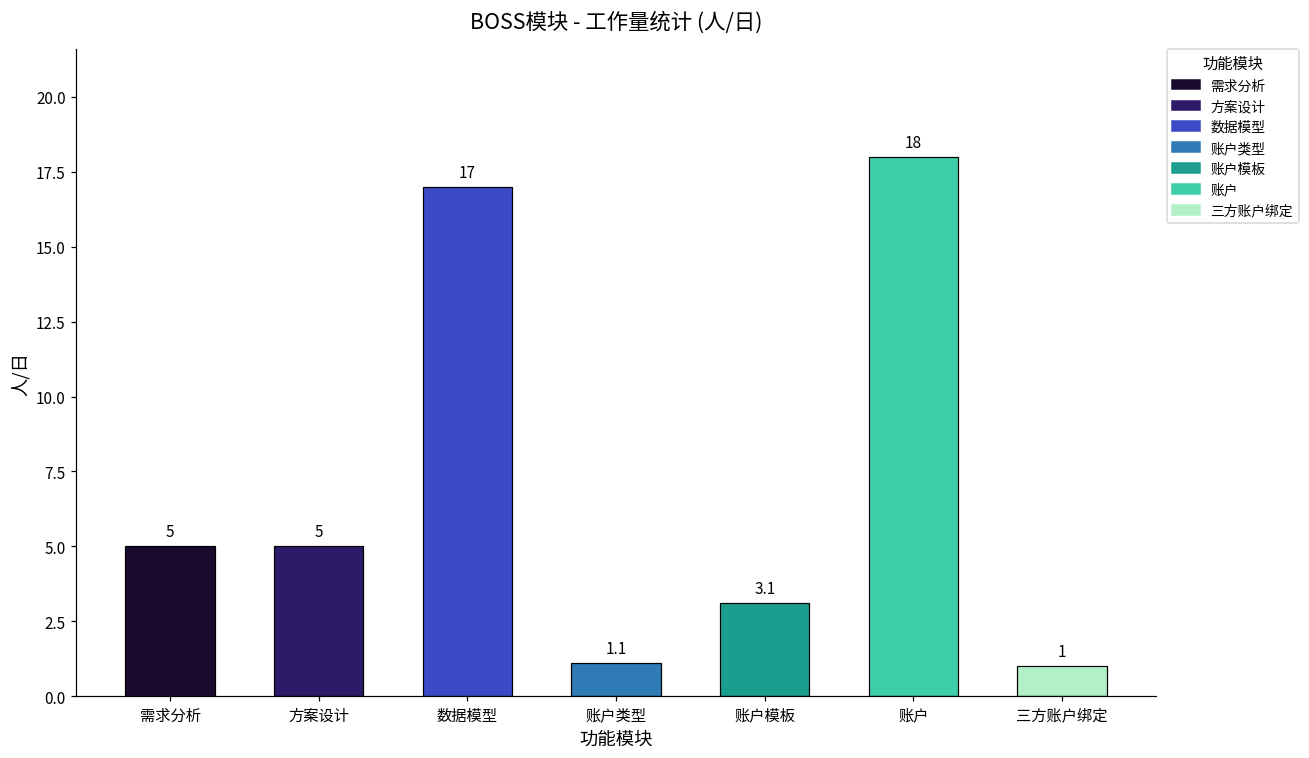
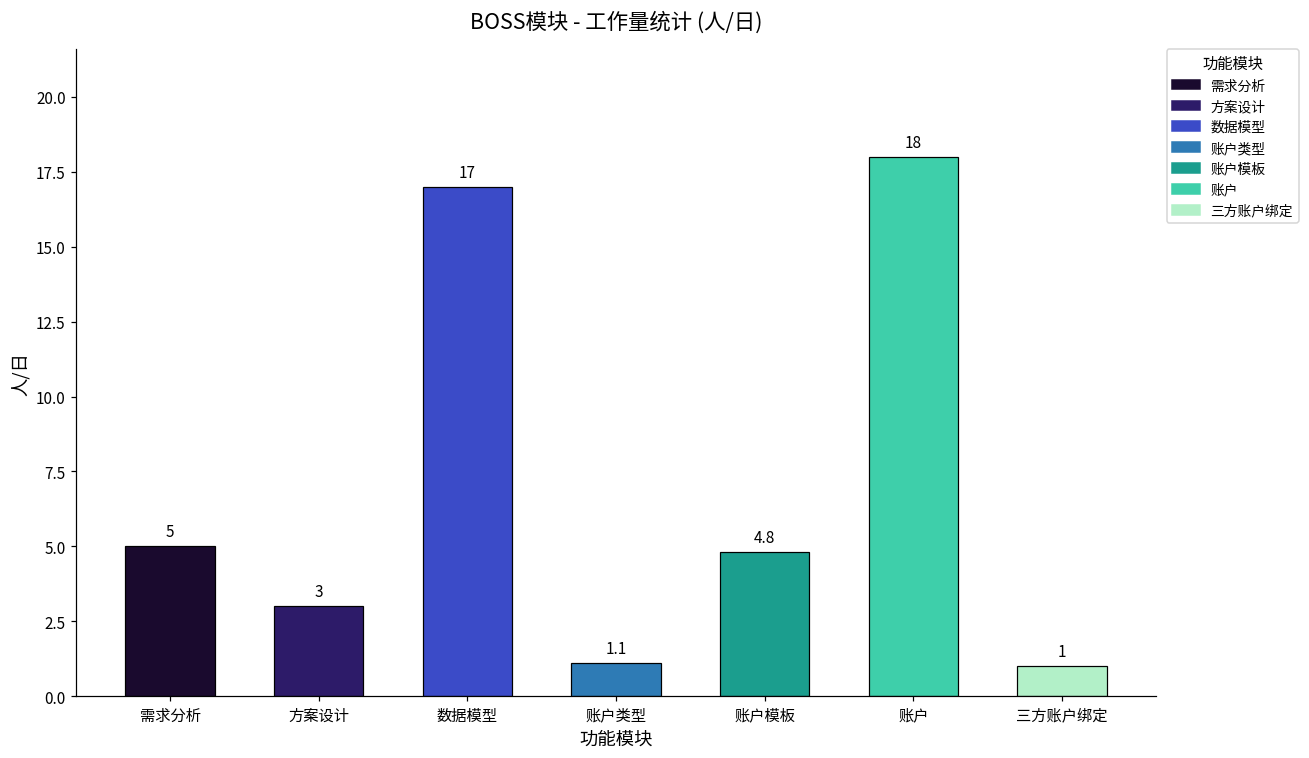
  {
    "需求分析": 5,
-   "方案设计": 5,
+   "方案设计": 3,
    "数据模型": 17,
    "账户类型": 1.1,
-   "账户模板": 3.1,
+   "账户模板": 4.8,
    "账户": 18,
    "三方账户绑定": 1
  }
